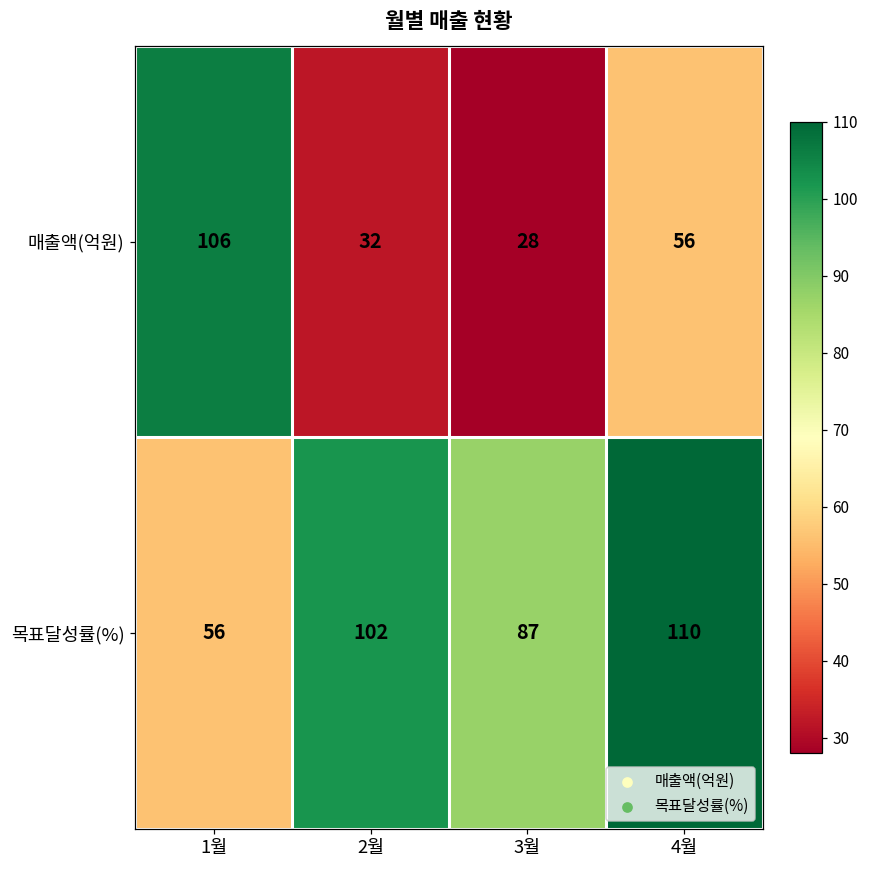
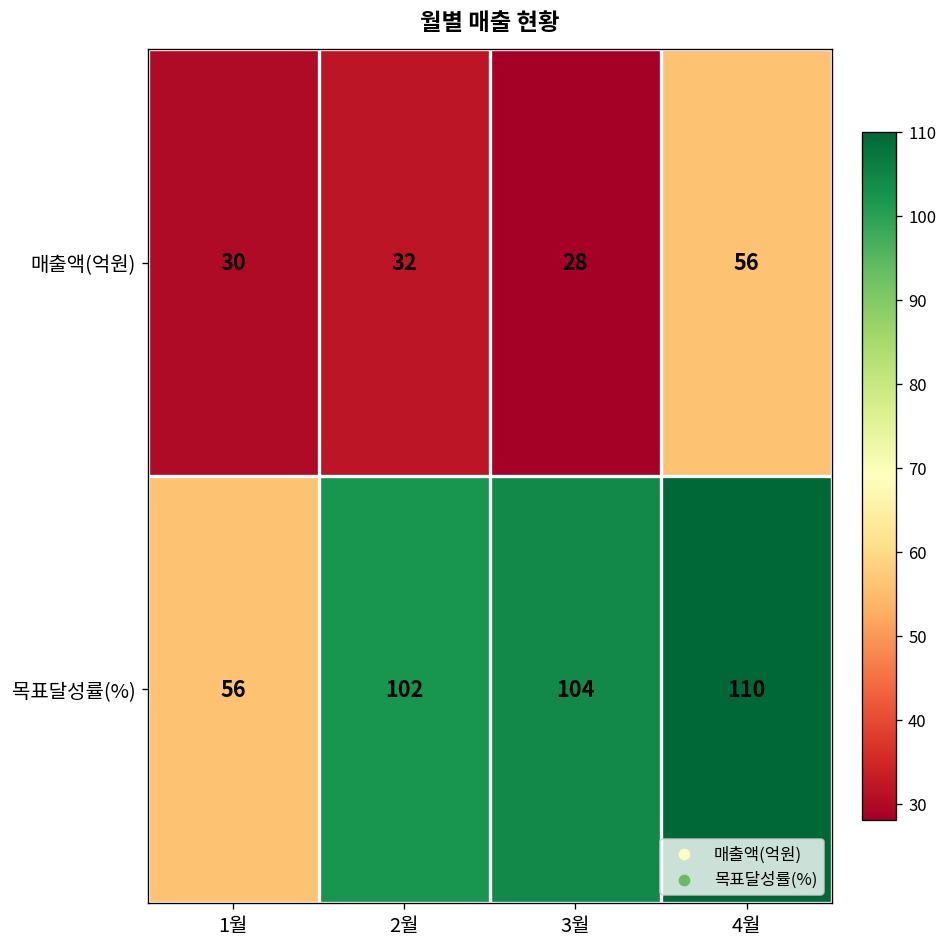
  {
    "매출액(억원)": {
-     "1월": 106,
+     "1월": 30,
      "2월": 32,
      "3월": 28,
      "4월": 56
    },
    "목표달성률(%)": {
      "1월": 56,
      "2월": 102,
-     "3월": 87,
+     "3월": 104,
      "4월": 110
    }
  }
